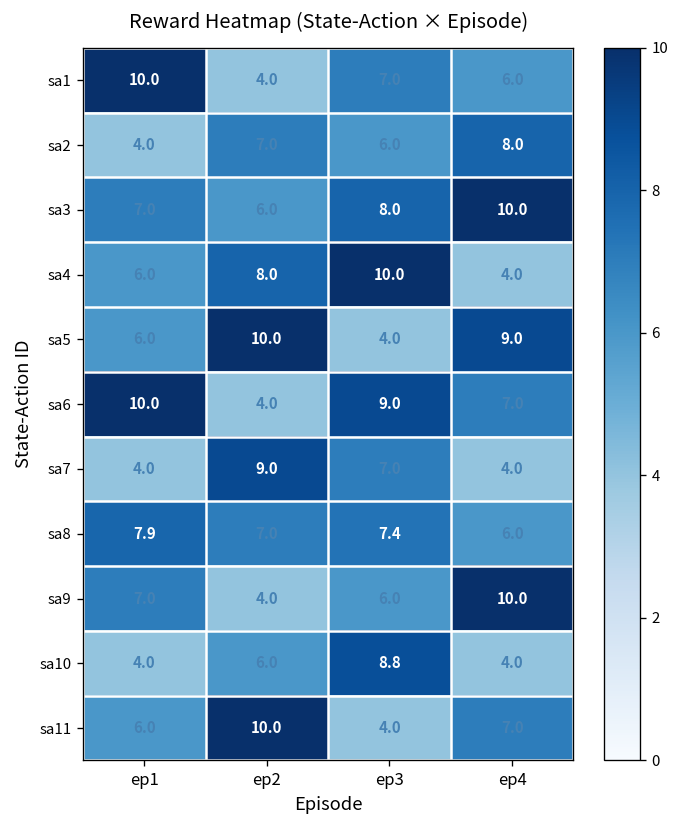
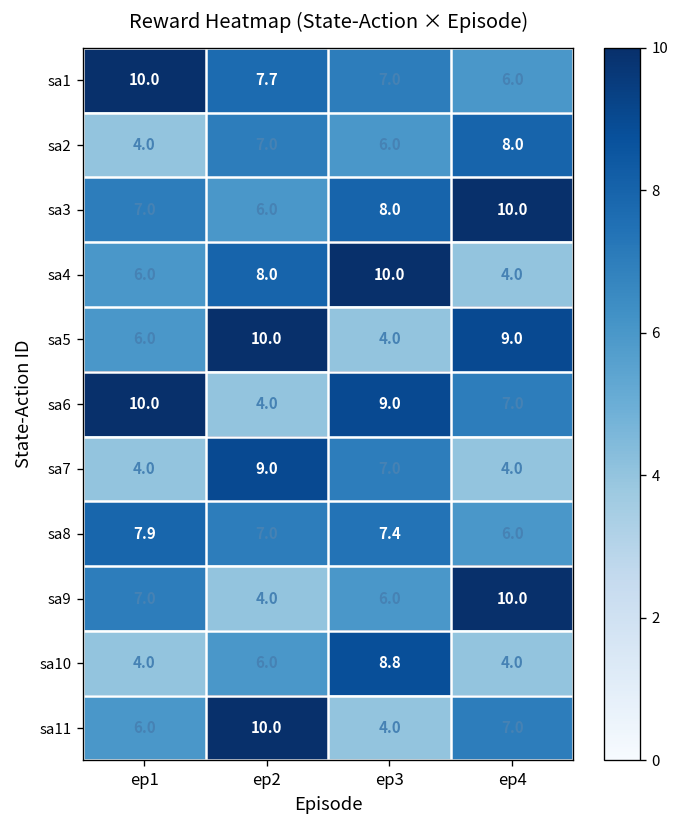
  {
    "sa1": {
      "ep1": 10.0,
-     "ep2": 4.0
+     "ep2": 7.7
    },
    "sa2": {
      "ep1": 4.0,
      "ep4": 8.0
    },
    "sa3": {
      "ep3": 8.0,
      "ep4": 10.0
    },
    "sa4": {
      "ep2": 8.0,
      "ep3": 10.0,
      "ep4": 4.0
    },
    "sa5": {
      "ep2": 10.0,
      "ep3": 4.0,
      "ep4": 9.0
    },
    "sa6": {
      "ep1": 10.0,
      "ep2": 4.0,
      "ep3": 9.0
    },
    "sa7": {
      "ep1": 4.0,
      "ep2": 9.0,
      "ep4": 4.0
    },
    "sa8": {
      "ep1": 7.9,
      "ep3": 7.4
    },
    "sa9": {
      "ep2": 4.0,
      "ep4": 10.0
    },
    "sa10": {
      "ep1": 4.0,
      "ep3": 8.8,
      "ep4": 4.0
    },
    "sa11": {
      "ep2": 10.0,
      "ep3": 4.0
    }
  }
